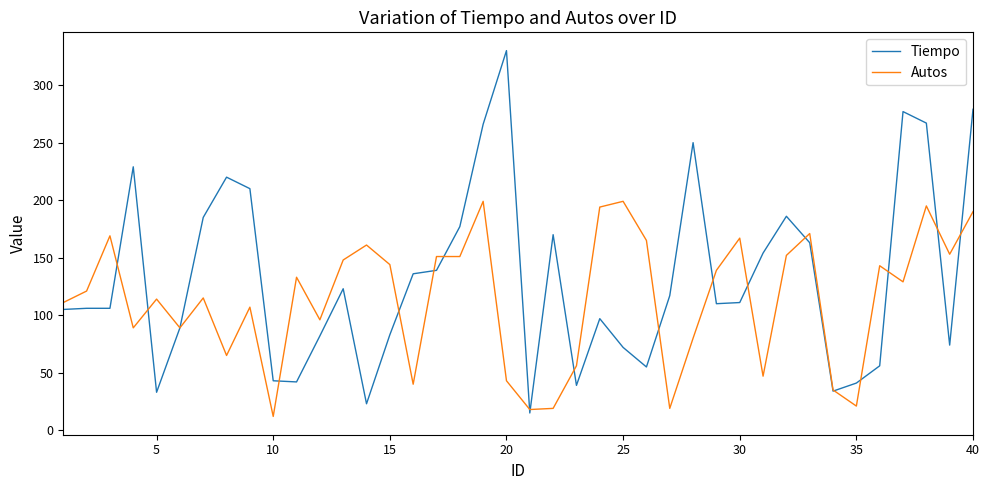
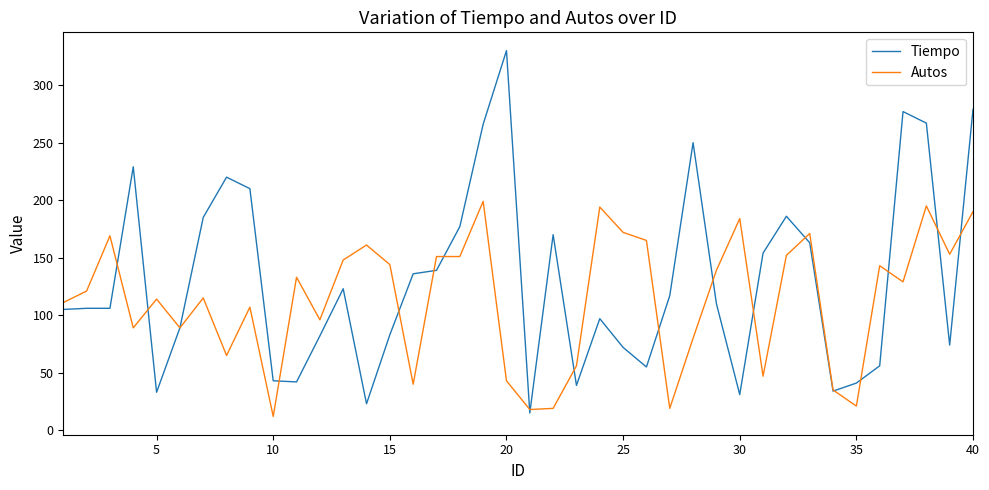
  {
    "Tiempo": {
      "5": 33,
      "10": 43,
      "15": 83,
      "20": 330,
      "25": 72,
-     "30": 111,
+     "30": 31,
      "35": 41,
      "40": 279
    },
    "Autos": {
      "5": 114,
      "10": 12,
      "15": 144,
      "20": 43,
-     "25": 199,
-     "30": 167,
+     "25": 172,
+     "30": 184,
      "35": 21,
      "40": 190
    }
  }
